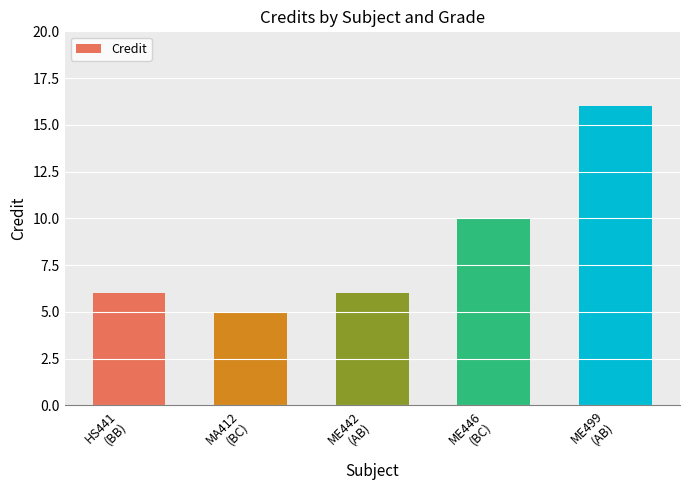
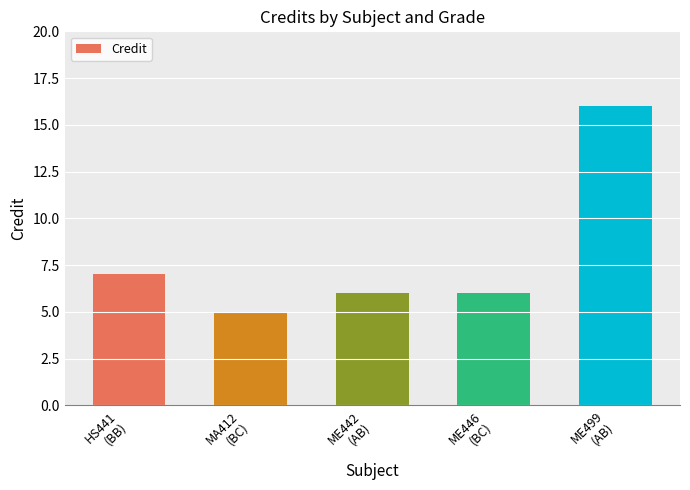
  {
-   "HS441 (BB)": 6,
+   "HS441 (BB)": 7,
    "MA412 (BC)": 5,
    "ME442 (AB)": 6,
-   "ME446 (BC)": 10,
+   "ME446 (BC)": 6,
    "ME499 (AB)": 16
  }
